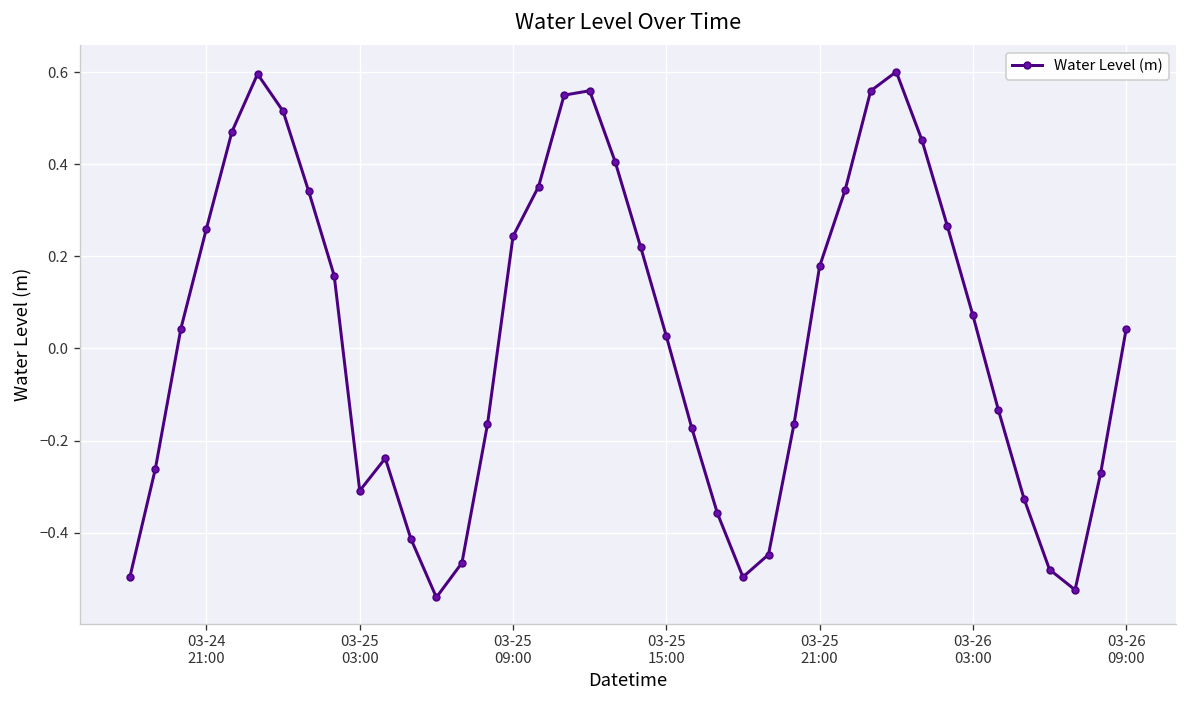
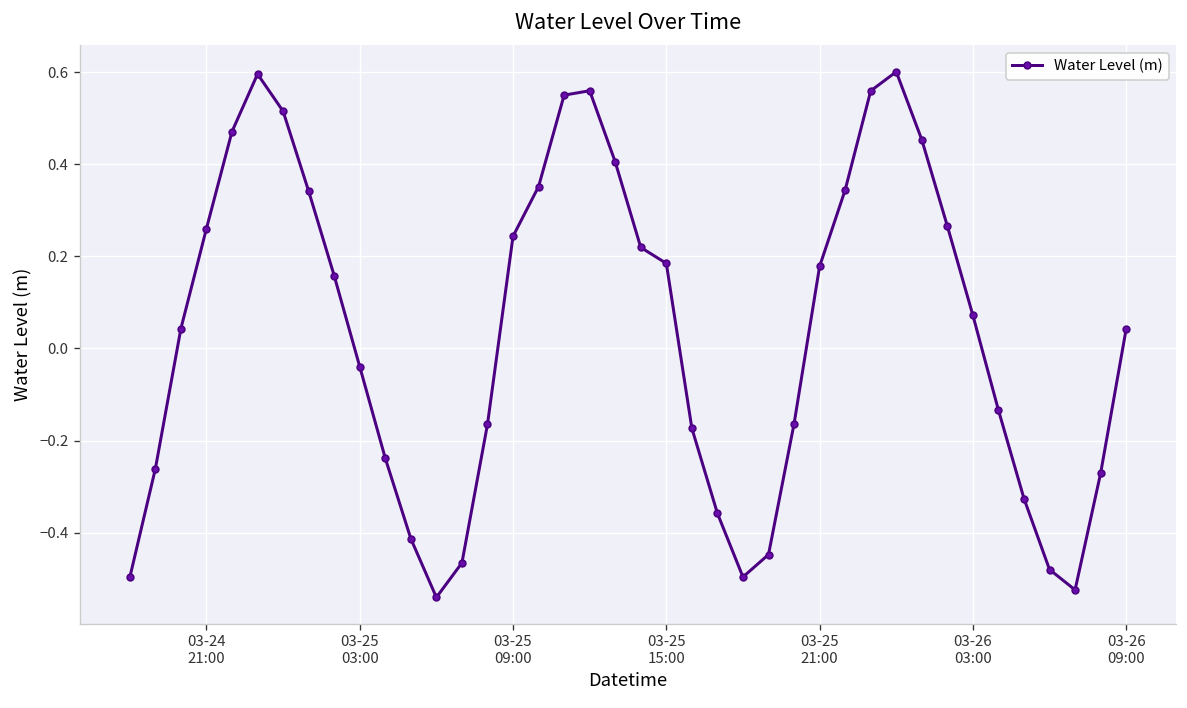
  {
    "03-24 21:00": 0.26,
-   "03-25 03:00": -0.31,
+   "03-25 03:00": -0.04,
    "03-25 09:00": 0.24,
-   "03-25 15:00": 0.03,
+   "03-25 15:00": 0.18,
    "03-25 21:00": 0.18,
    "03-26 03:00": 0.07,
    "03-26 09:00": 0.04
  }
